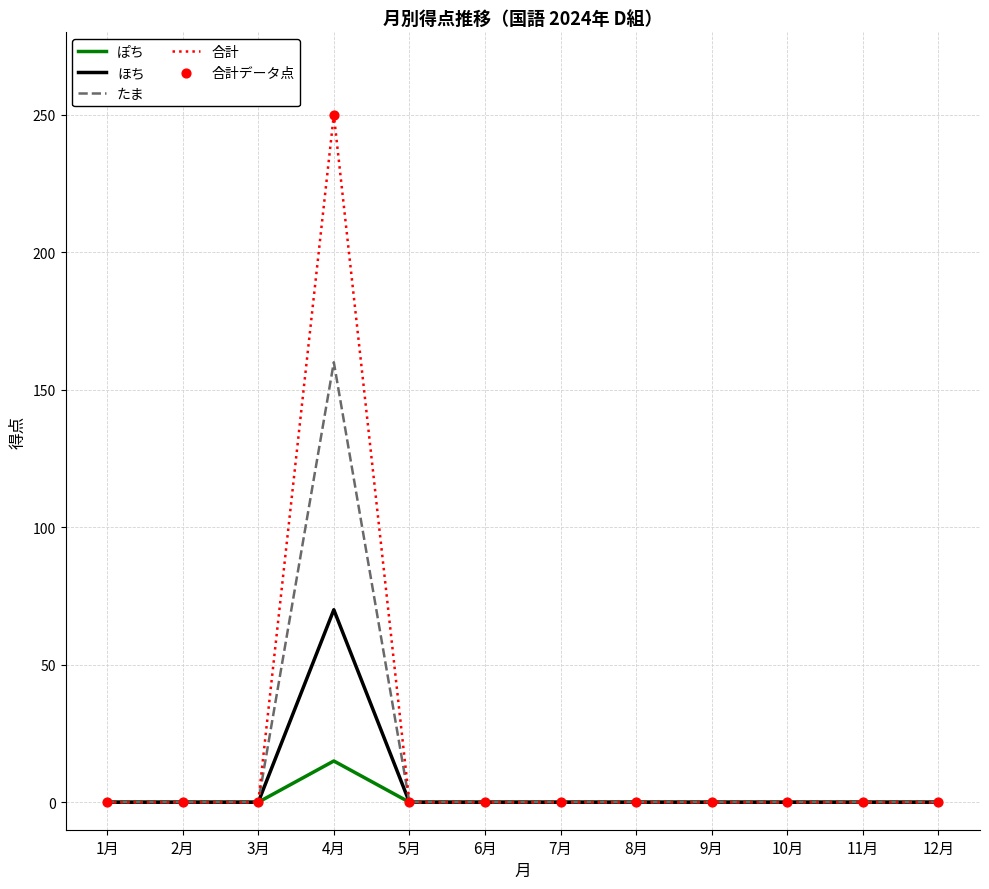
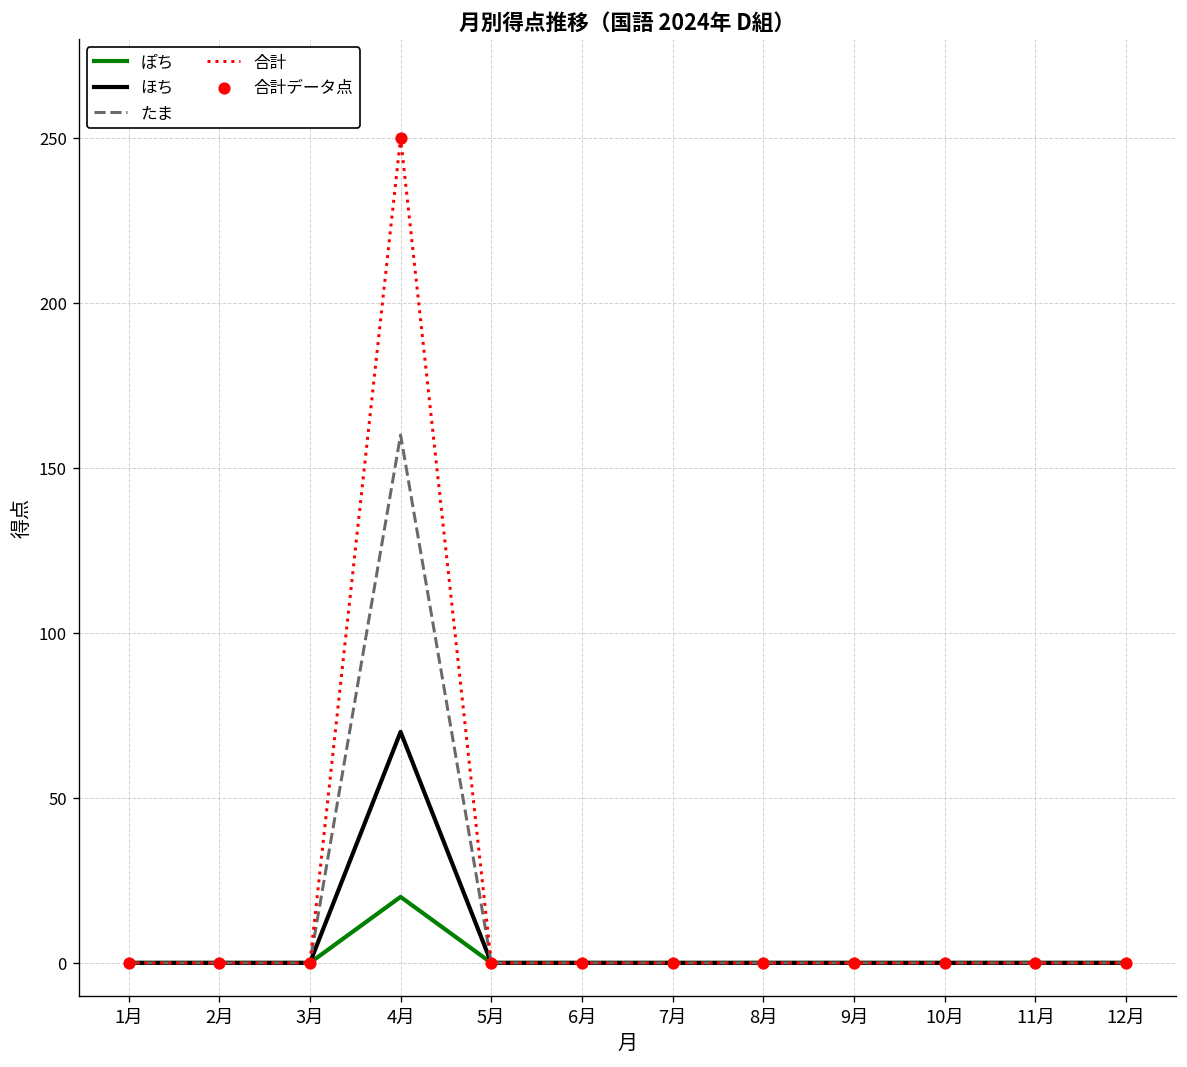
  {
    "ぽち": {
-     "4月": 15
+     "4月": 20
    },
    "ほち": {
      "4月": 70
    },
    "たま": {
      "4月": 160
    },
    "合計データ点": {
      "4月": 250
    }
  }
